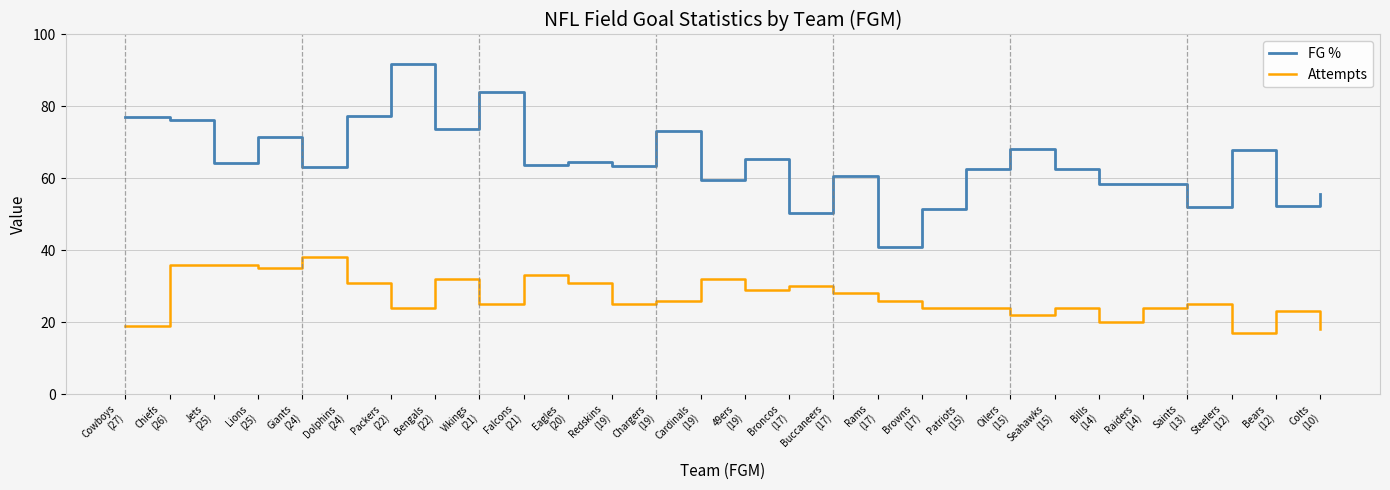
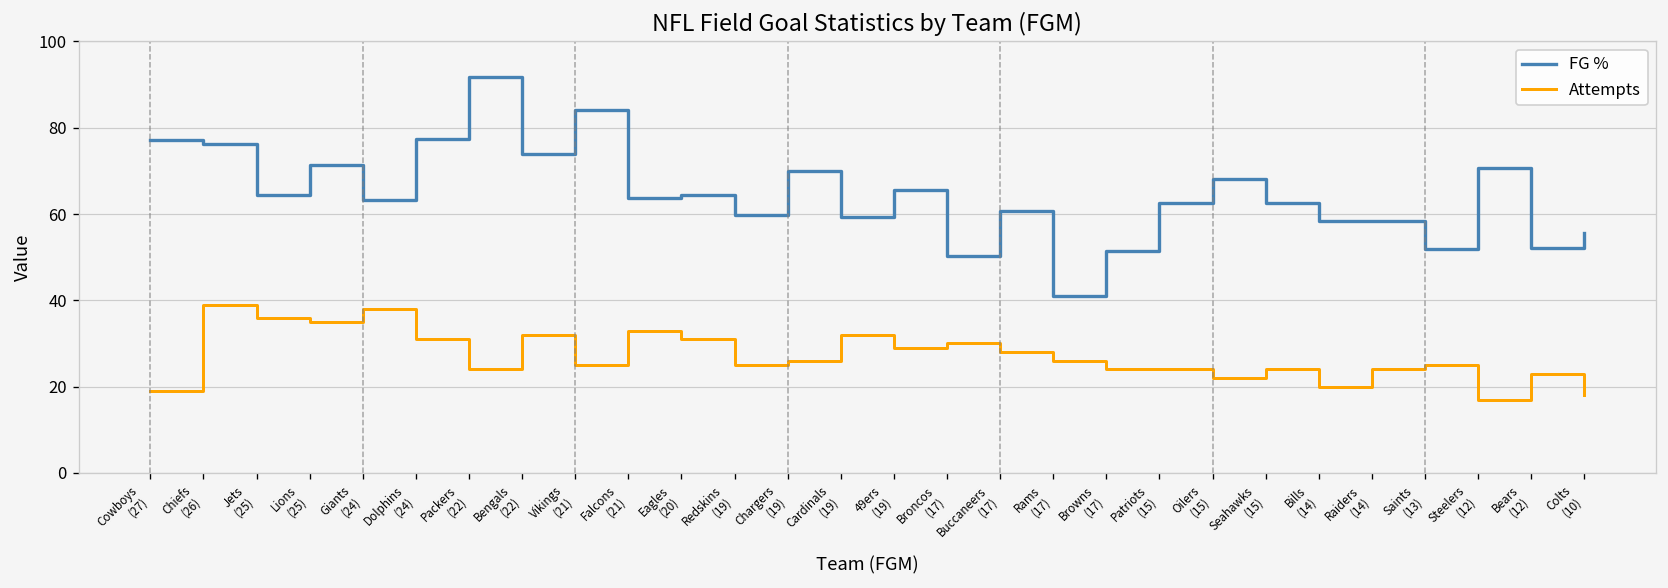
  {
    "FG %": {
      "Cowboys (27)": 77,
      "Chiefs (26)": 76,
      "Jets (25)": 64,
      "Lions (25)": 71,
      "Giants (24)": 63,
      "Dolphins (24)": 77,
      "Packers (22)": 92,
      "Bengals (22)": 74,
      "Vikings (21)": 84,
      "Falcons (21)": 64,
      "Eagles (20)": 65,
-     "Redskins (19)": 63,
-     "Chargers (19)": 73,
+     "Redskins (19)": 60,
+     "Chargers (19)": 70,
      "Cardinals (19)": 59,
      "49ers (19)": 66,
      "Broncos (17)": 50,
      "Buccaneers (17)": 61,
      "Rams (17)": 41,
      "Browns (17)": 52,
      "Patriots (15)": 63,
      "Oilers (15)": 68,
      "Seahawks (15)": 63,
      "Bills (14)": 58,
      "Raiders (14)": 58,
      "Saints (13)": 52,
-     "Steelers (12)": 68,
+     "Steelers (12)": 71,
      "Bears (12)": 52,
      "Colts (10)": 56
    },
    "Attempts": {
      "Cowboys (27)": 19,
-     "Chiefs (26)": 36,
+     "Chiefs (26)": 39,
      "Jets (25)": 36,
      "Lions (25)": 35,
      "Giants (24)": 38,
      "Dolphins (24)": 31,
      "Packers (22)": 24,
      "Bengals (22)": 32,
      "Vikings (21)": 25,
      "Falcons (21)": 33,
      "Eagles (20)": 31,
      "Redskins (19)": 25,
      "Chargers (19)": 26,
      "Cardinals (19)": 32,
      "49ers (19)": 29,
      "Broncos (17)": 30,
      "Buccaneers (17)": 28,
      "Rams (17)": 26,
      "Browns (17)": 24,
      "Patriots (15)": 24,
      "Oilers (15)": 22,
      "Seahawks (15)": 24,
      "Bills (14)": 20,
      "Raiders (14)": 24,
      "Saints (13)": 25,
      "Steelers (12)": 17,
      "Bears (12)": 23,
      "Colts (10)": 18
    }
  }
